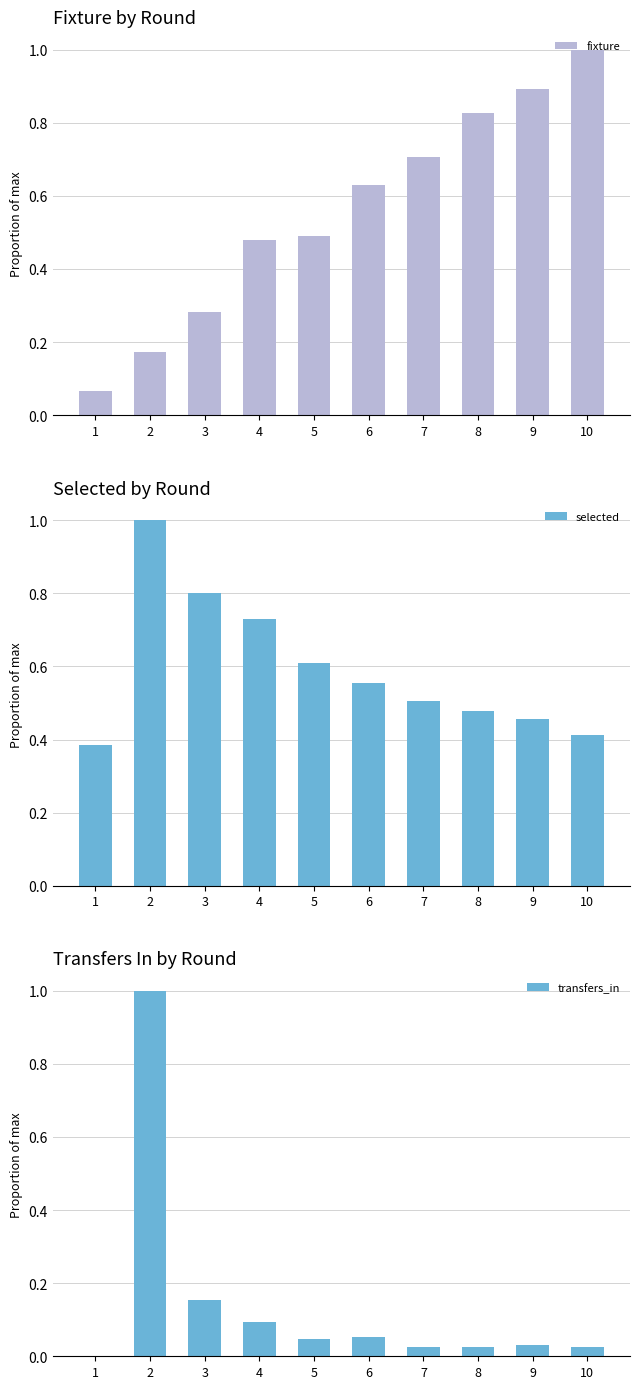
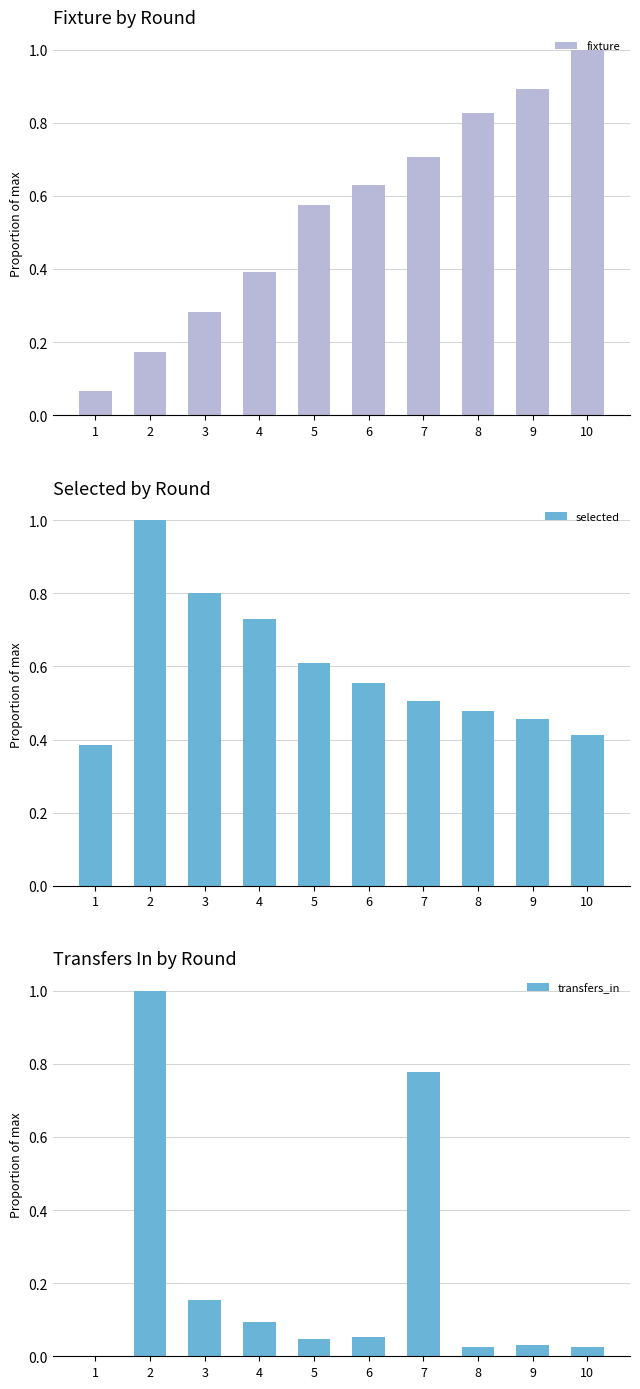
  {
    "Fixture by Round": {
      "1": 0.07,
      "2": 0.17,
      "3": 0.28,
-     "4": 0.48,
-     "5": 0.49,
+     "4": 0.39,
+     "5": 0.58,
      "6": 0.63,
      "7": 0.71,
      "8": 0.83,
      "9": 0.89,
      "10": 1.00
    },
    "Selected by Round": {
      "1": 0.39,
      "2": 1.00,
      "3": 0.80,
      "4": 0.73,
      "5": 0.61,
      "6": 0.55,
      "7": 0.51,
      "8": 0.48,
      "9": 0.46,
      "10": 0.41
    },
    "Transfers In by Round": {
      "1": 0.00,
      "2": 1.00,
      "3": 0.15,
      "4": 0.09,
      "5": 0.05,
      "6": 0.05,
-     "7": 0.03,
+     "7": 0.78,
      "8": 0.03,
      "9": 0.03,
      "10": 0.03
    }
  }
